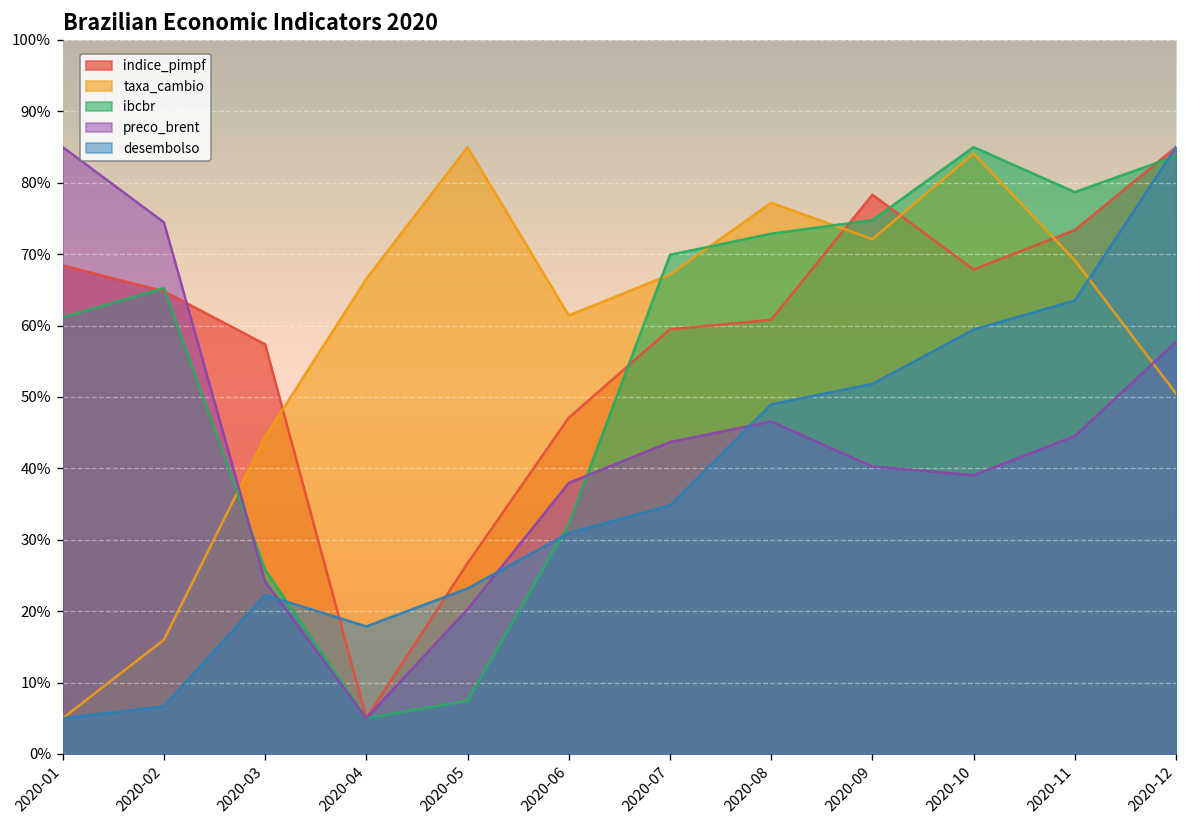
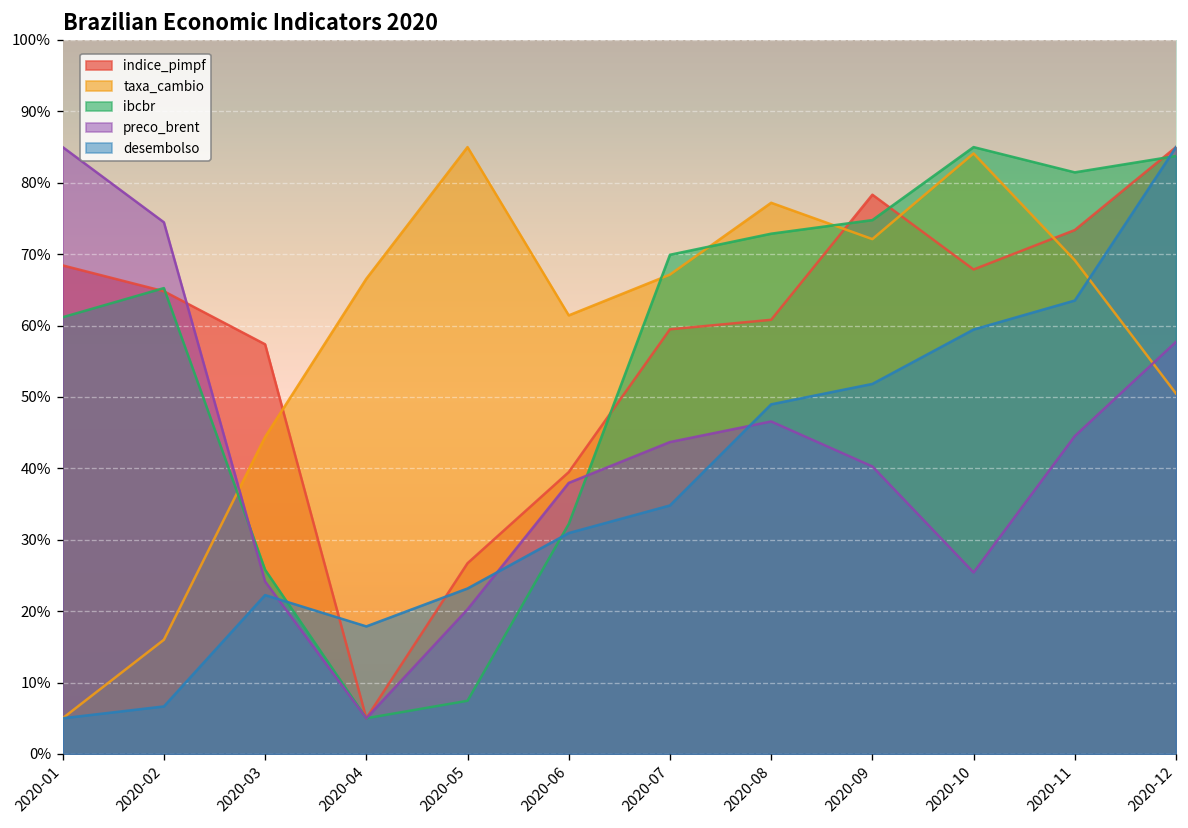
  {
    "indice_pimpf": {
      "2020-01": "68%",
      "2020-02": "65%",
      "2020-03": "57%",
      "2020-05": "27%",
-     "2020-06": "47%",
+     "2020-06": "39%",
      "2020-07": "59%",
      "2020-08": "61%",
      "2020-09": "78%",
      "2020-10": "68%",
      "2020-11": "73%"
    },
    "taxa_cambio": {
      "2020-02": "16%",
      "2020-03": "44%",
      "2020-04": "67%",
      "2020-05": "85%",
      "2020-06": "61%",
      "2020-07": "67%",
      "2020-08": "77%",
      "2020-09": "72%",
      "2020-10": "84%",
      "2020-11": "69%",
      "2020-12": "50%"
    },
    "ibcbr": {
      "2020-01": "61%",
      "2020-02": "65%",
      "2020-03": "26%",
      "2020-05": "7%",
      "2020-06": "32%",
      "2020-07": "70%",
      "2020-08": "73%",
      "2020-09": "75%",
      "2020-10": "85%",
-     "2020-11": "79%",
+     "2020-11": "81%",
      "2020-12": "84%"
    },
    "preco_brent": {
      "2020-01": "85%",
      "2020-02": "74%",
      "2020-03": "24%",
      "2020-05": "20%",
      "2020-06": "38%",
      "2020-07": "44%",
      "2020-08": "47%",
      "2020-09": "40%",
-     "2020-10": "39%",
+     "2020-10": "25%",
      "2020-11": "45%",
      "2020-12": "58%"
    },
    "desembolso": {
      "2020-02": "7%",
      "2020-03": "22%",
      "2020-04": "18%",
      "2020-05": "23%",
      "2020-06": "31%",
      "2020-07": "35%",
      "2020-08": "49%",
      "2020-09": "52%",
      "2020-10": "59%",
      "2020-11": "64%"
    }
  }
